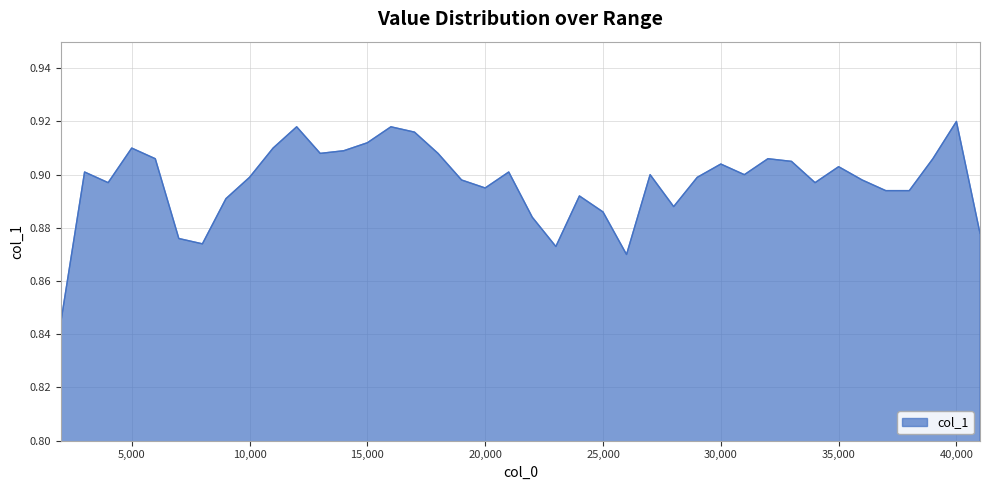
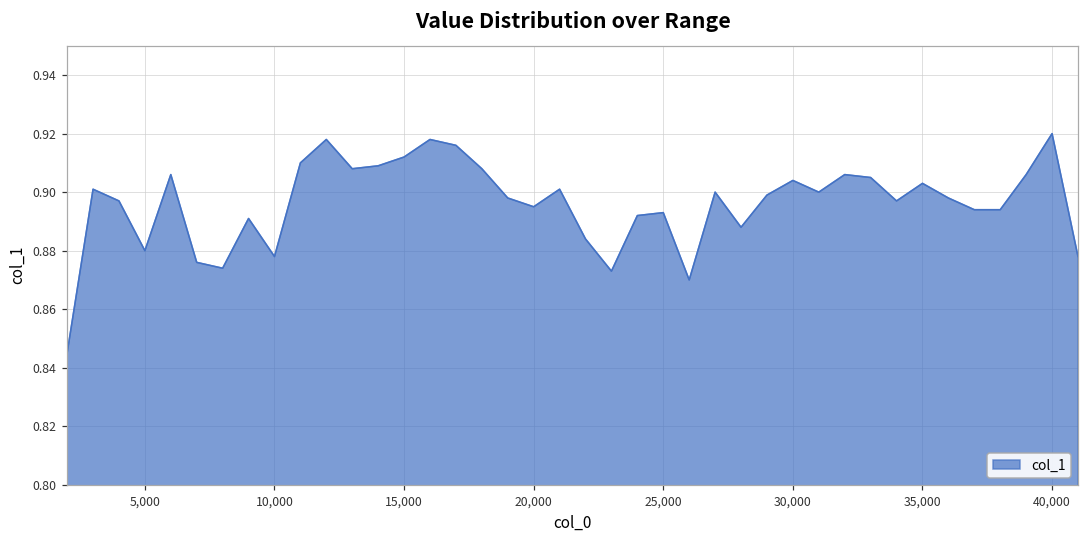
  {
-   "5,000": 0.91,
-   "10,000": 0.899,
+   "5,000": 0.88,
+   "10,000": 0.878,
    "15,000": 0.912,
    "20,000": 0.895,
-   "25,000": 0.886,
+   "25,000": 0.893,
    "30,000": 0.904,
    "35,000": 0.903,
    "40,000": 0.920
  }
